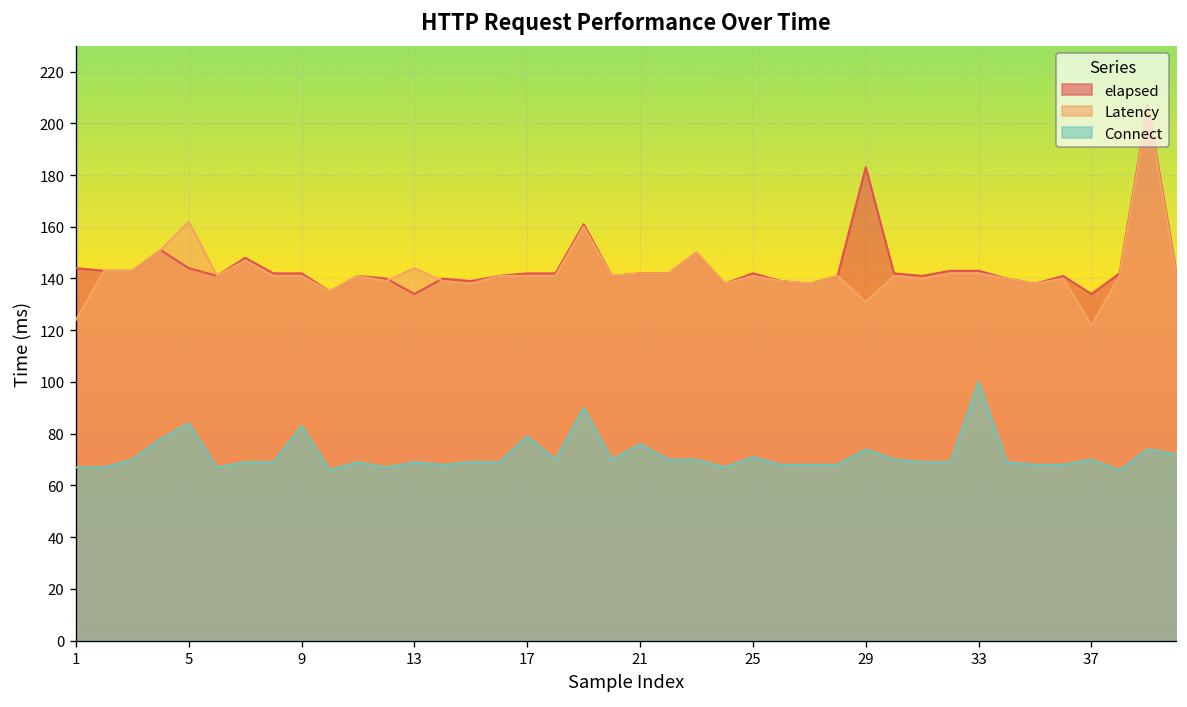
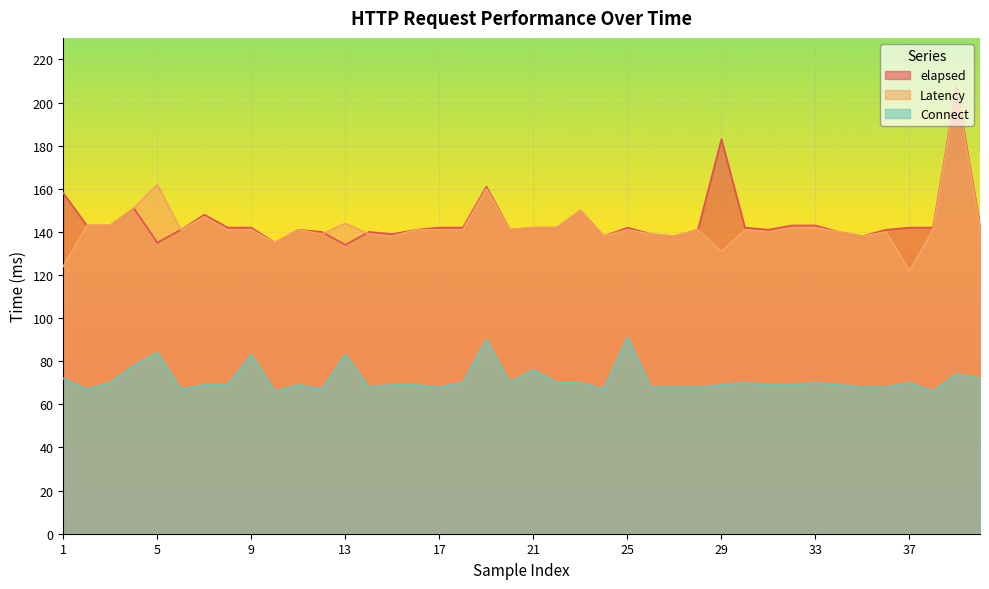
  {
    "elapsed": {
-     "1": 144,
-     "5": 144,
+     "1": 158,
+     "5": 135,
      "13": 134,
      "29": 183,
-     "37": 134
+     "37": 142
    },
    "Latency": {
      "1": 124,
      "5": 162,
      "13": 144,
      "29": 131,
      "37": 122
    },
    "Connect": {
-     "1": 67,
+     "1": 72,
      "5": 84,
      "9": 83,
-     "13": 69,
-     "17": 79,
+     "13": 83,
+     "17": 68,
      "21": 76,
-     "25": 71,
-     "29": 74,
-     "33": 100,
+     "25": 91,
+     "29": 69,
+     "33": 70,
      "37": 70
    }
  }
